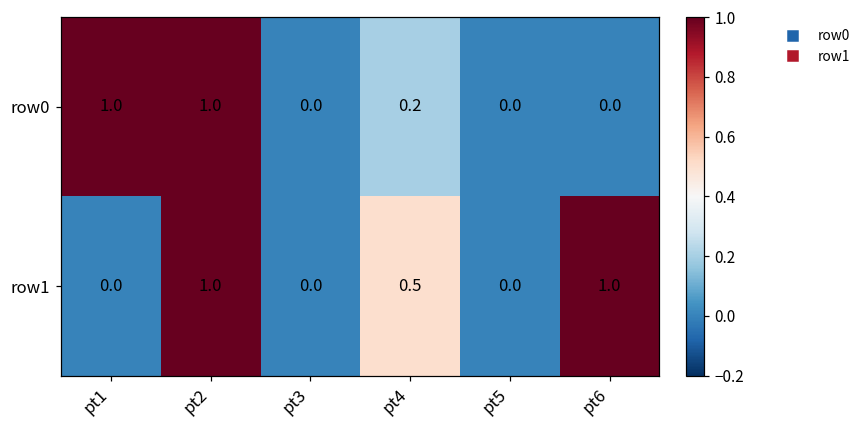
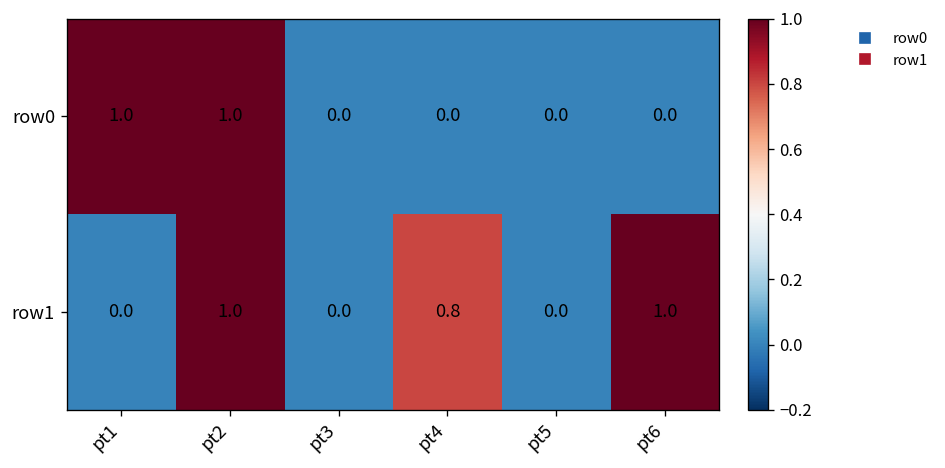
  {
    "row0": {
      "pt1": 1.0,
      "pt2": 1.0,
      "pt3": 0.0,
-     "pt4": 0.2,
+     "pt4": 0.0,
      "pt5": 0.0,
      "pt6": 0.0
    },
    "row1": {
      "pt1": 0.0,
      "pt2": 1.0,
      "pt3": 0.0,
-     "pt4": 0.5,
+     "pt4": 0.8,
      "pt5": 0.0,
      "pt6": 1.0
    }
  }
